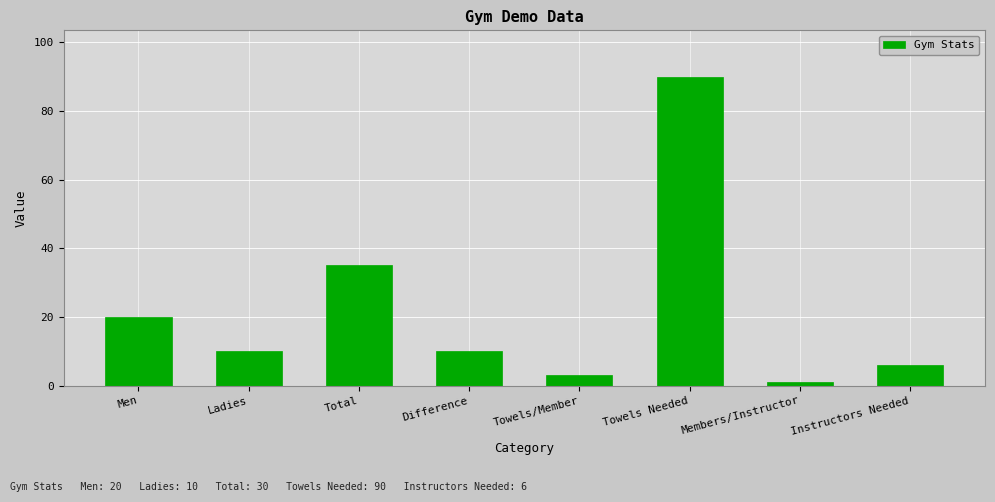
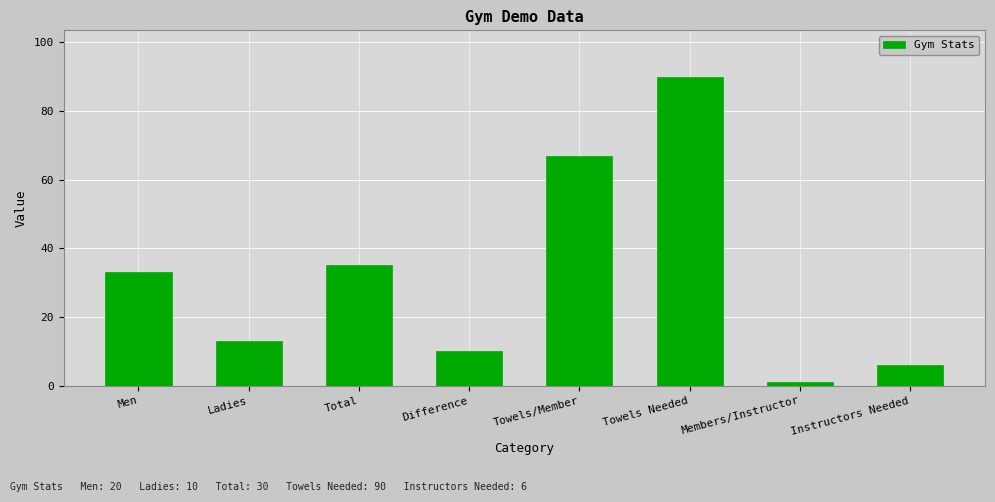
  {
-   "Men": 20,
-   "Ladies": 10,
+   "Men": 33,
+   "Ladies": 13,
    "Total": 35,
    "Difference": 10,
-   "Towels/Member": 3,
+   "Towels/Member": 67,
    "Towels Needed": 90,
    "Members/Instructor": 1,
    "Instructors Needed": 6
  }
